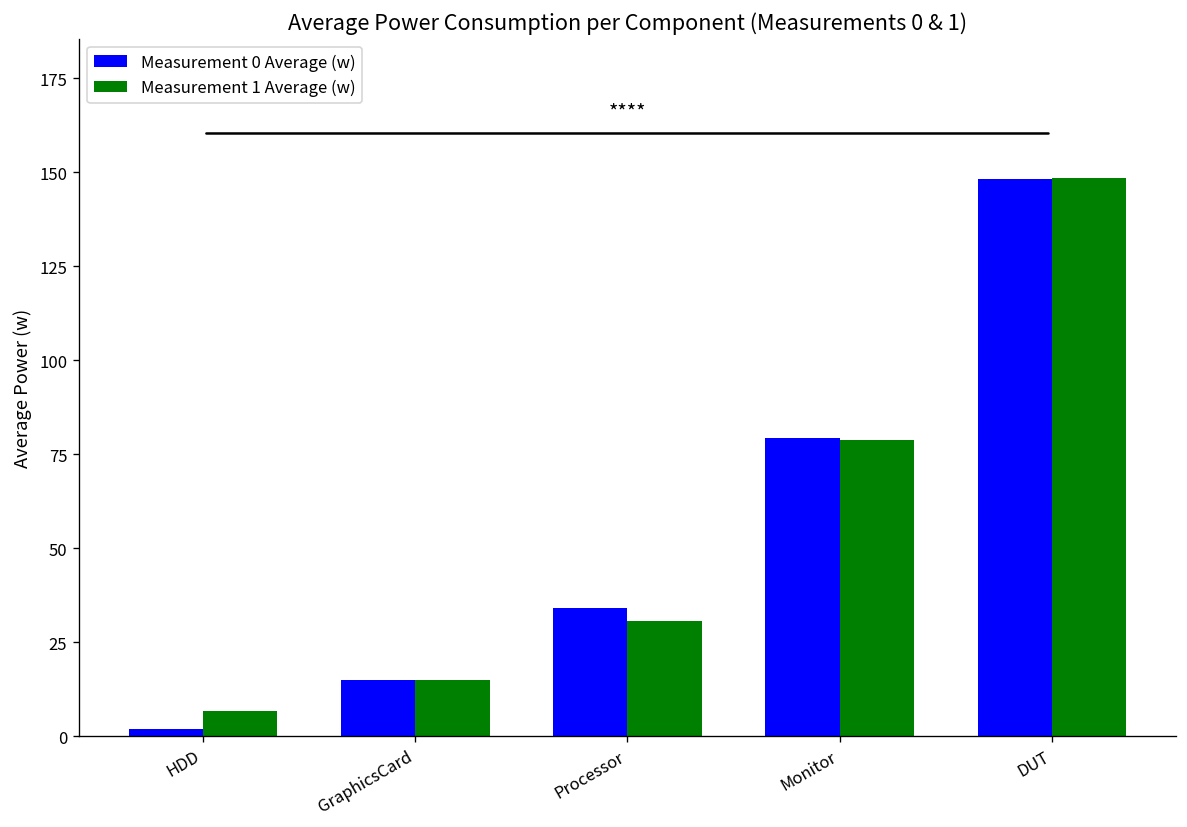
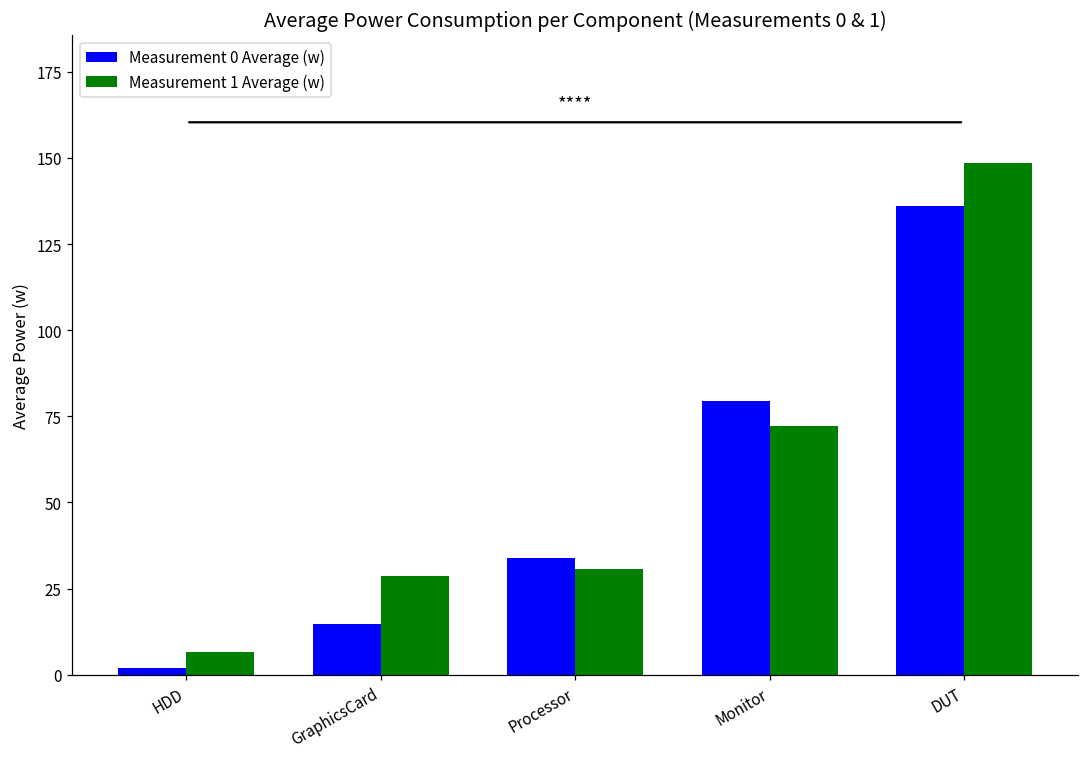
  {
    "Measurement 0 Average (w)": {
      "HDD": 2,
      "GraphicsCard": 15,
      "Processor": 34,
      "Monitor": 79,
-     "DUT": 148
+     "DUT": 136
    },
    "Measurement 1 Average (w)": {
      "HDD": 7,
-     "GraphicsCard": 15,
+     "GraphicsCard": 29,
      "Processor": 31,
-     "Monitor": 79,
+     "Monitor": 72,
      "DUT": 148
    }
  }
